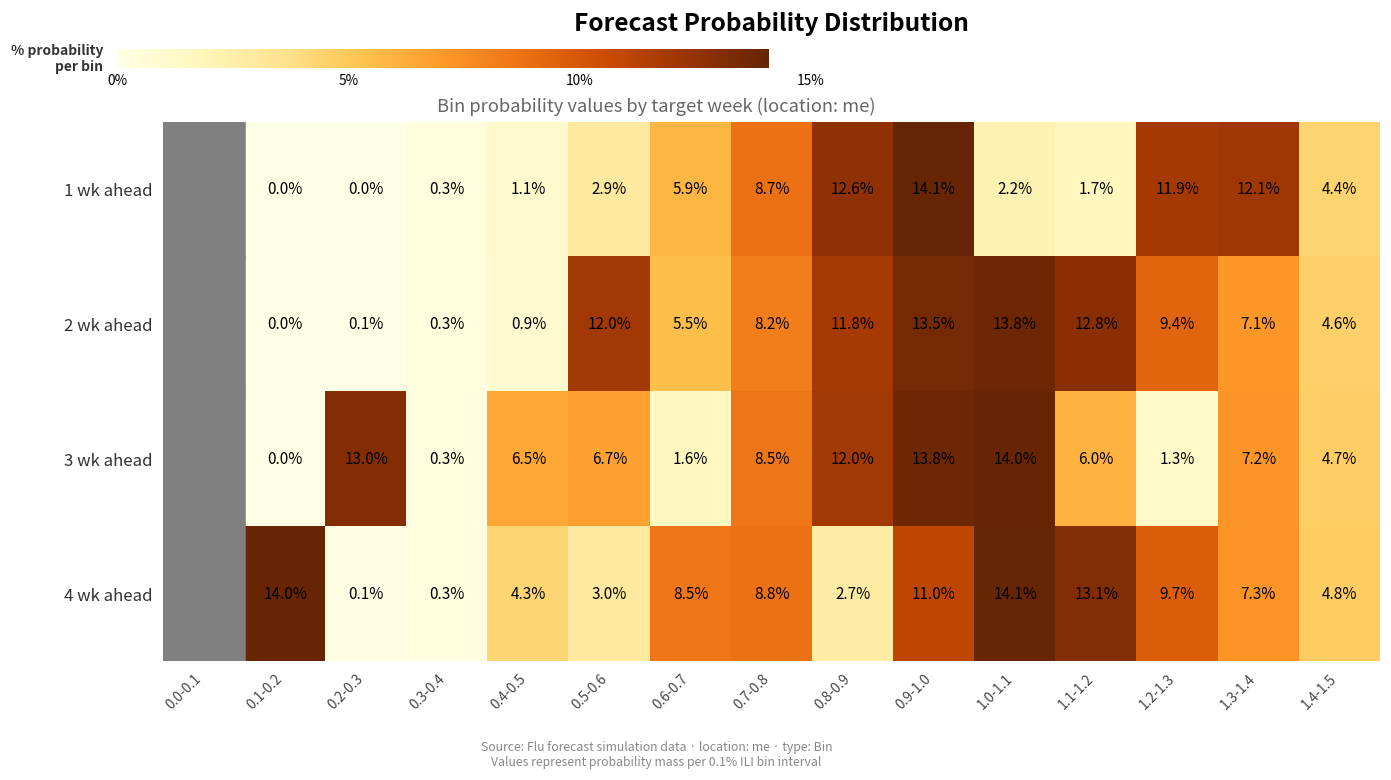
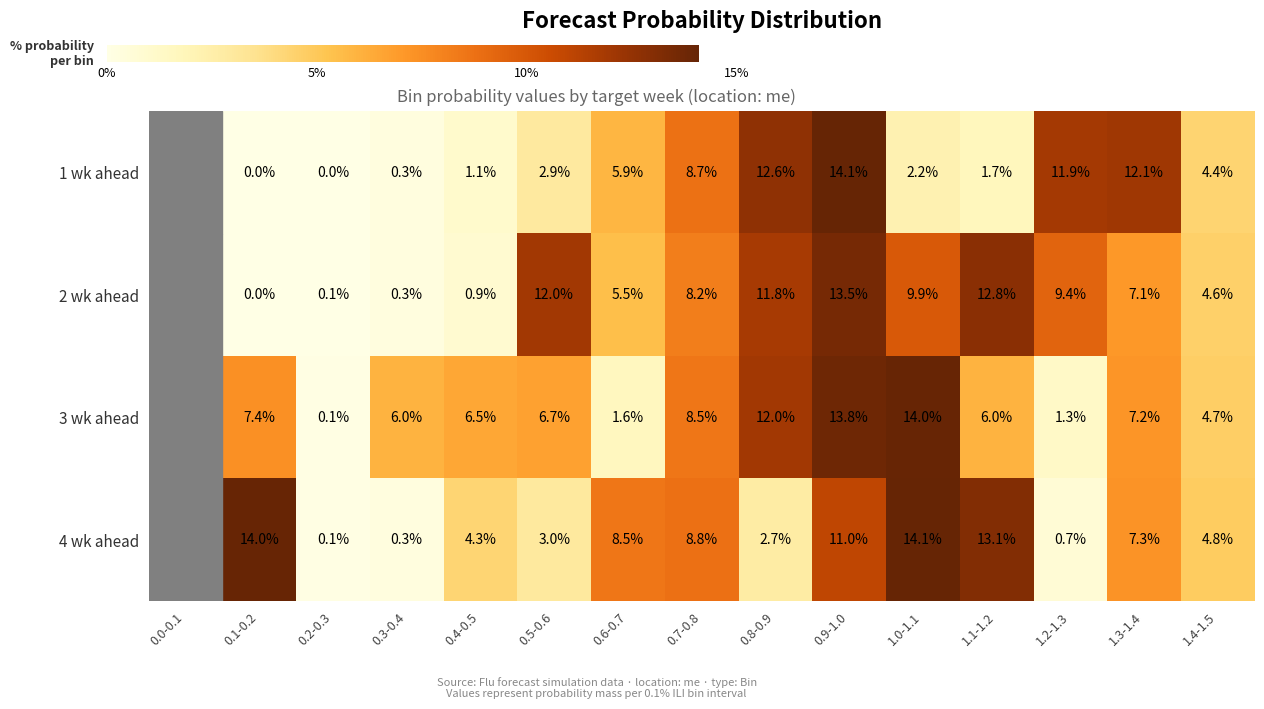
  {
    "1 wk ahead": {
      "0.1-0.2": "0.0%",
      "0.2-0.3": "0.0%",
      "0.3-0.4": "0.3%",
      "0.4-0.5": "1.1%",
      "0.5-0.6": "2.9%",
      "0.6-0.7": "5.9%",
      "0.7-0.8": "8.7%",
      "0.8-0.9": "12.6%",
      "0.9-1.0": "14.1%",
      "1.0-1.1": "2.2%",
      "1.1-1.2": "1.7%",
      "1.2-1.3": "11.9%",
      "1.3-1.4": "12.1%",
      "1.4-1.5": "4.4%"
    },
    "2 wk ahead": {
      "0.1-0.2": "0.0%",
      "0.2-0.3": "0.1%",
      "0.3-0.4": "0.3%",
      "0.4-0.5": "0.9%",
      "0.5-0.6": "12.0%",
      "0.6-0.7": "5.5%",
      "0.7-0.8": "8.2%",
      "0.8-0.9": "11.8%",
      "0.9-1.0": "13.5%",
-     "1.0-1.1": "13.8%",
+     "1.0-1.1": "9.9%",
      "1.1-1.2": "12.8%",
      "1.2-1.3": "9.4%",
      "1.3-1.4": "7.1%",
      "1.4-1.5": "4.6%"
    },
    "3 wk ahead": {
-     "0.1-0.2": "0.0%",
-     "0.2-0.3": "13.0%",
-     "0.3-0.4": "0.3%",
+     "0.1-0.2": "7.4%",
+     "0.2-0.3": "0.1%",
+     "0.3-0.4": "6.0%",
      "0.4-0.5": "6.5%",
      "0.5-0.6": "6.7%",
      "0.6-0.7": "1.6%",
      "0.7-0.8": "8.5%",
      "0.8-0.9": "12.0%",
      "0.9-1.0": "13.8%",
      "1.0-1.1": "14.0%",
      "1.1-1.2": "6.0%",
      "1.2-1.3": "1.3%",
      "1.3-1.4": "7.2%",
      "1.4-1.5": "4.7%"
    },
    "4 wk ahead": {
      "0.1-0.2": "14.0%",
      "0.2-0.3": "0.1%",
      "0.3-0.4": "0.3%",
      "0.4-0.5": "4.3%",
      "0.5-0.6": "3.0%",
      "0.6-0.7": "8.5%",
      "0.7-0.8": "8.8%",
      "0.8-0.9": "2.7%",
      "0.9-1.0": "11.0%",
      "1.0-1.1": "14.1%",
      "1.1-1.2": "13.1%",
-     "1.2-1.3": "9.7%",
+     "1.2-1.3": "0.7%",
      "1.3-1.4": "7.3%",
      "1.4-1.5": "4.8%"
    }
  }
